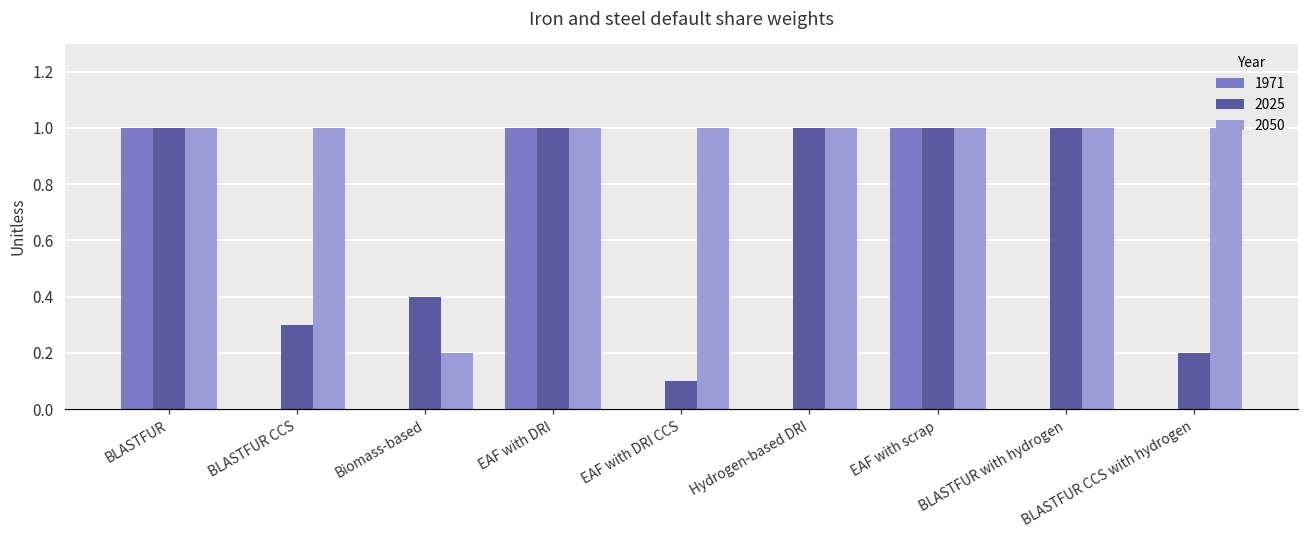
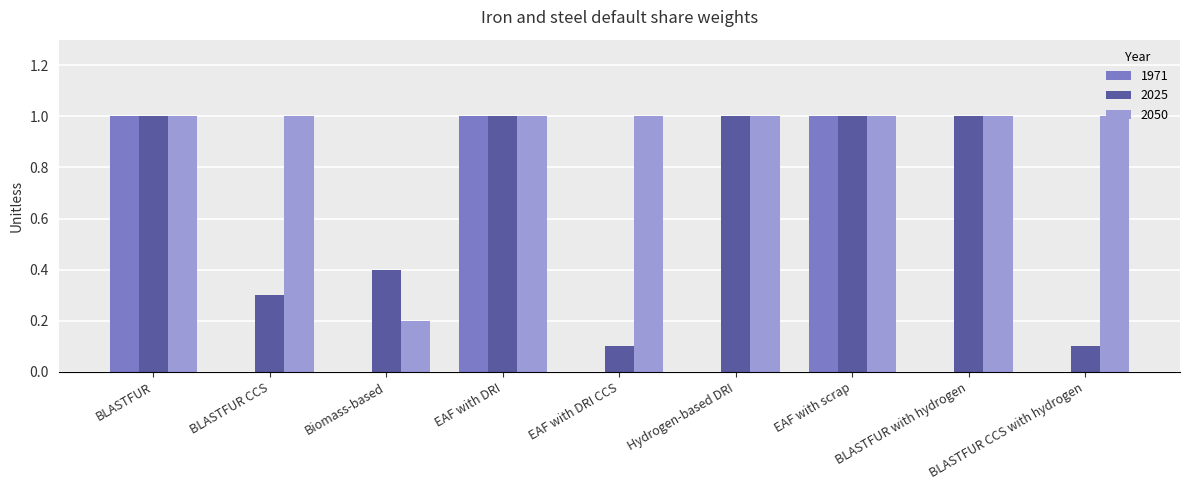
  {
    "2025": {
      "BLASTFUR": 1.0,
      "BLASTFUR CCS": 0.3,
      "Biomass-based": 0.4,
      "EAF with DRI": 1.0,
      "EAF with DRI CCS": 0.1,
      "Hydrogen-based DRI": 1.0,
      "EAF with scrap": 1.0,
      "BLASTFUR with hydrogen": 1.0,
-     "BLASTFUR CCS with hydrogen": 0.2
+     "BLASTFUR CCS with hydrogen": 0.1
    }
  }
